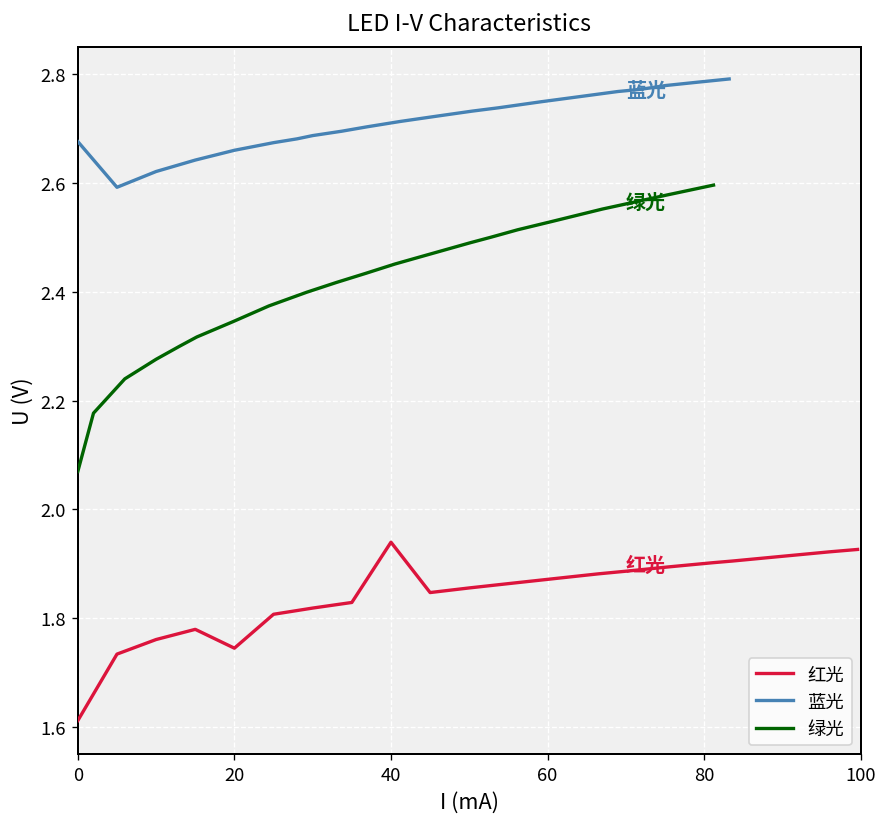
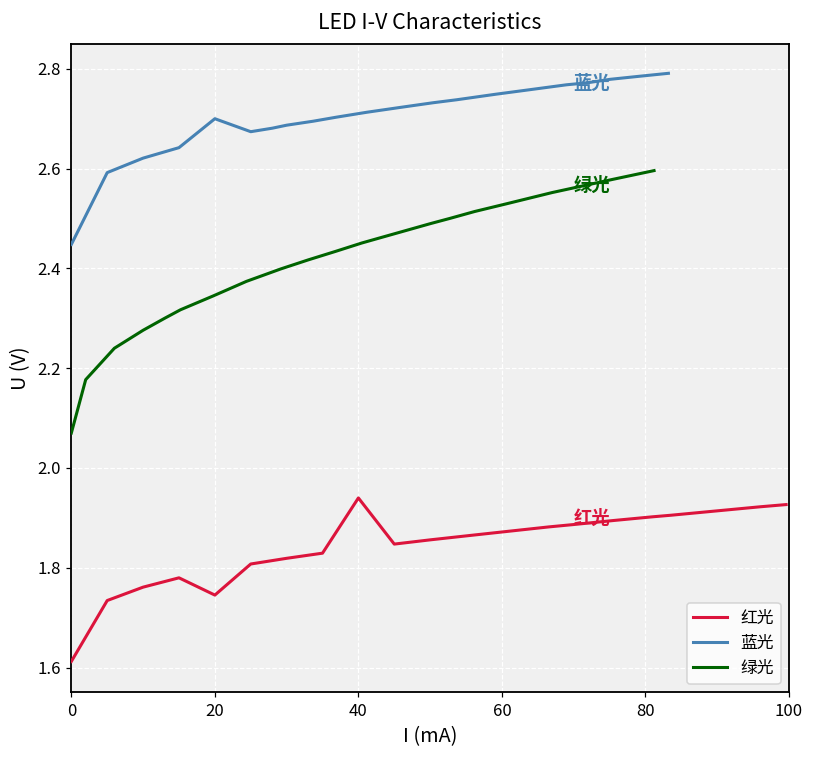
  {
    "红光": {
      "0": 1.61,
      "20": 1.75,
      "40": 1.94
    },
    "蓝光": {
-     "0": 2.68,
-     "20": 2.66
+     "0": 2.45,
+     "20": 2.70
    },
    "绿光": {
      "0": 2.07
    }
  }
